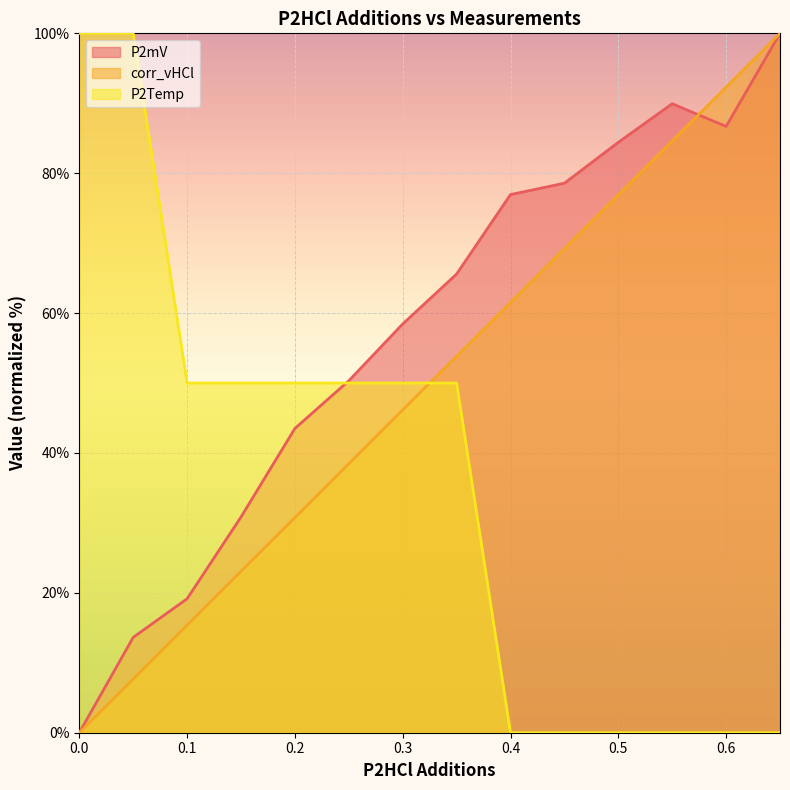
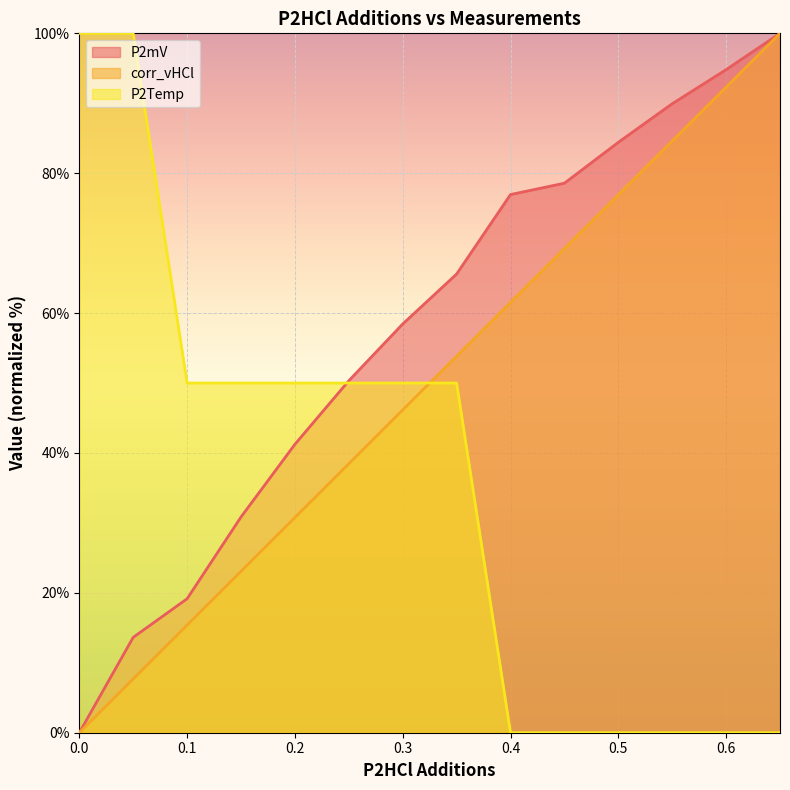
  {
    "P2mV": {
      "0.1": "19%",
-     "0.2": "44%",
+     "0.2": "41%",
      "0.3": "58%",
      "0.4": "77%",
      "0.5": "84%",
-     "0.6": "87%"
+     "0.6": "95%"
    }
  }
